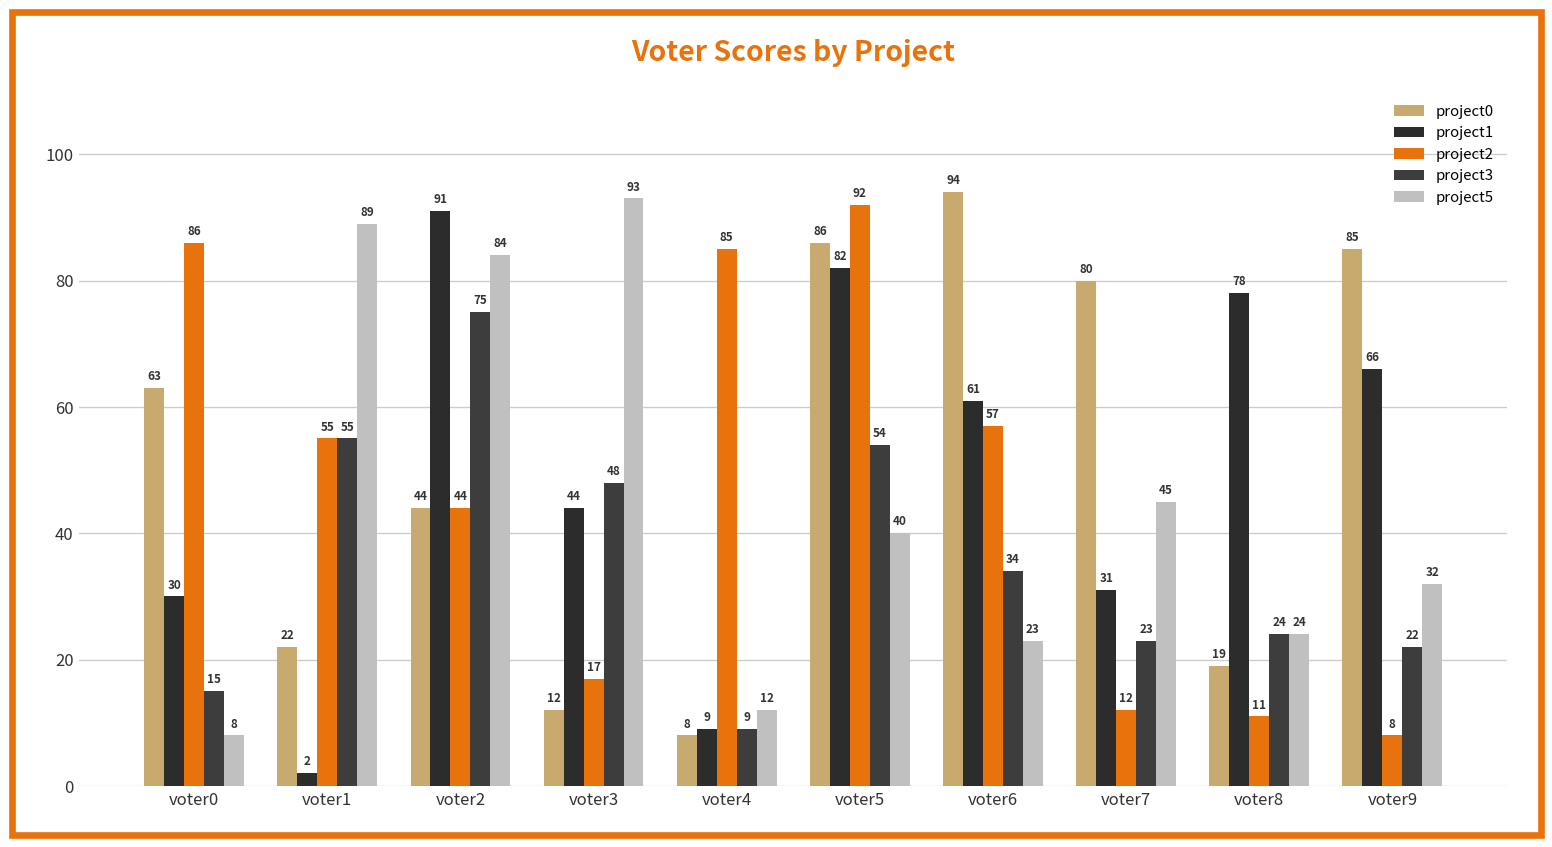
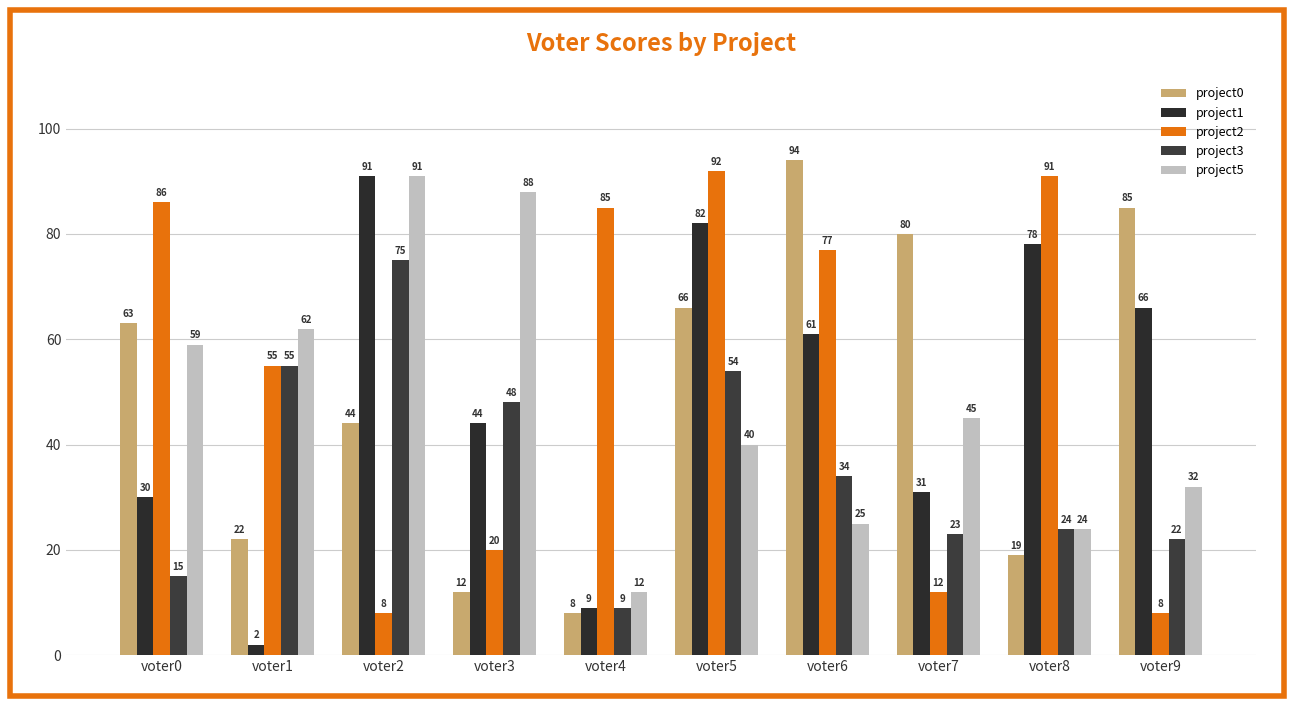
  {
    "project0": {
      "voter0": 63,
      "voter1": 22,
      "voter2": 44,
      "voter3": 12,
      "voter4": 8,
-     "voter5": 86,
+     "voter5": 66,
      "voter6": 94,
      "voter7": 80,
      "voter8": 19,
      "voter9": 85
    },
    "project2": {
      "voter0": 86,
      "voter1": 55,
-     "voter2": 44,
-     "voter3": 17,
+     "voter2": 8,
+     "voter3": 20,
      "voter4": 85,
      "voter5": 92,
-     "voter6": 57,
+     "voter6": 77,
      "voter7": 12,
-     "voter8": 11,
+     "voter8": 91,
      "voter9": 8
    },
    "project5": {
-     "voter0": 8,
-     "voter1": 89,
-     "voter2": 84,
-     "voter3": 93,
+     "voter0": 59,
+     "voter1": 62,
+     "voter2": 91,
+     "voter3": 88,
      "voter4": 12,
      "voter5": 40,
-     "voter6": 23,
+     "voter6": 25,
      "voter7": 45,
      "voter8": 24,
      "voter9": 32
    }
  }
